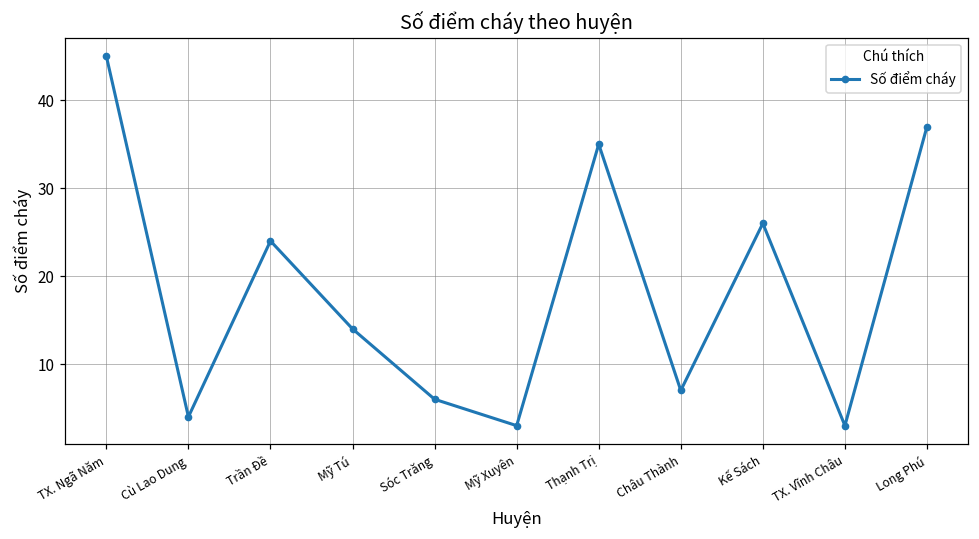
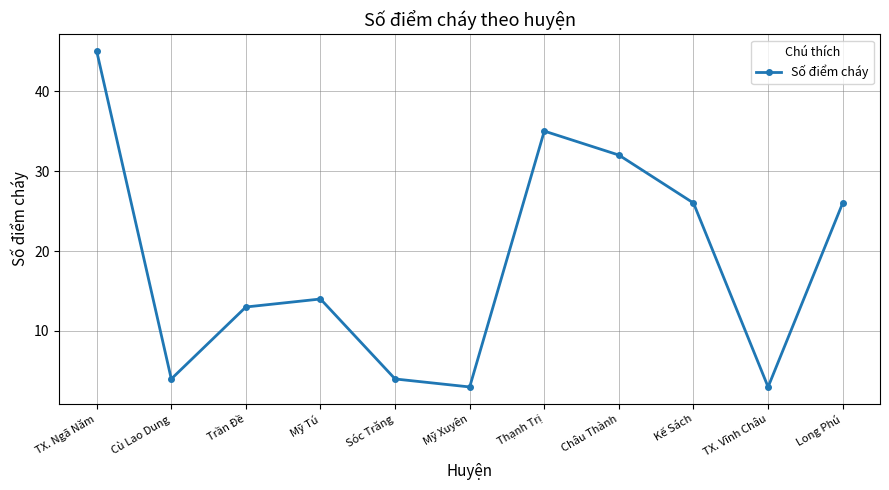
  {
    "TX. Ngã Năm": 45,
    "Cù Lao Dung": 4,
-   "Trần Đề": 24,
+   "Trần Đề": 13,
    "Mỹ Tú": 14,
-   "Sóc Trăng": 6,
+   "Sóc Trăng": 4,
    "Mỹ Xuyên": 3,
    "Thạnh Trị": 35,
-   "Châu Thành": 7,
+   "Châu Thành": 32,
    "Kế Sách": 26,
    "TX. Vĩnh Châu": 3,
-   "Long Phú": 37
+   "Long Phú": 26
  }
